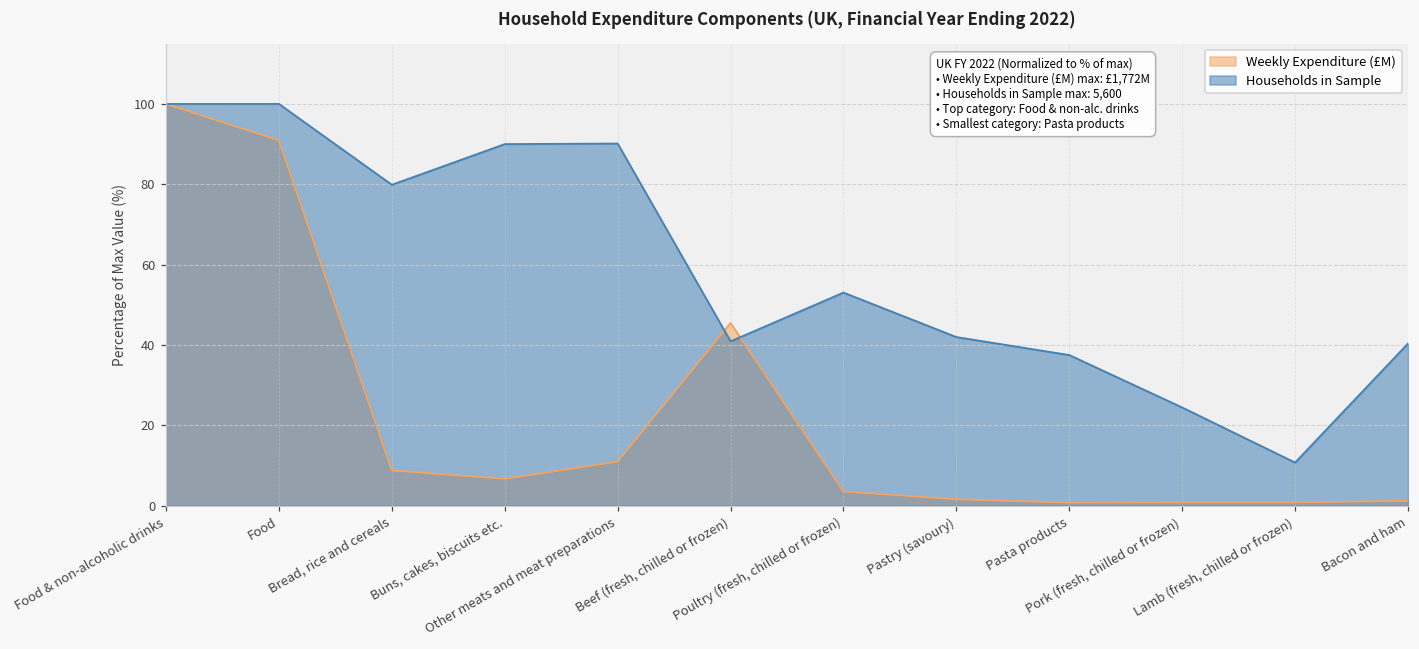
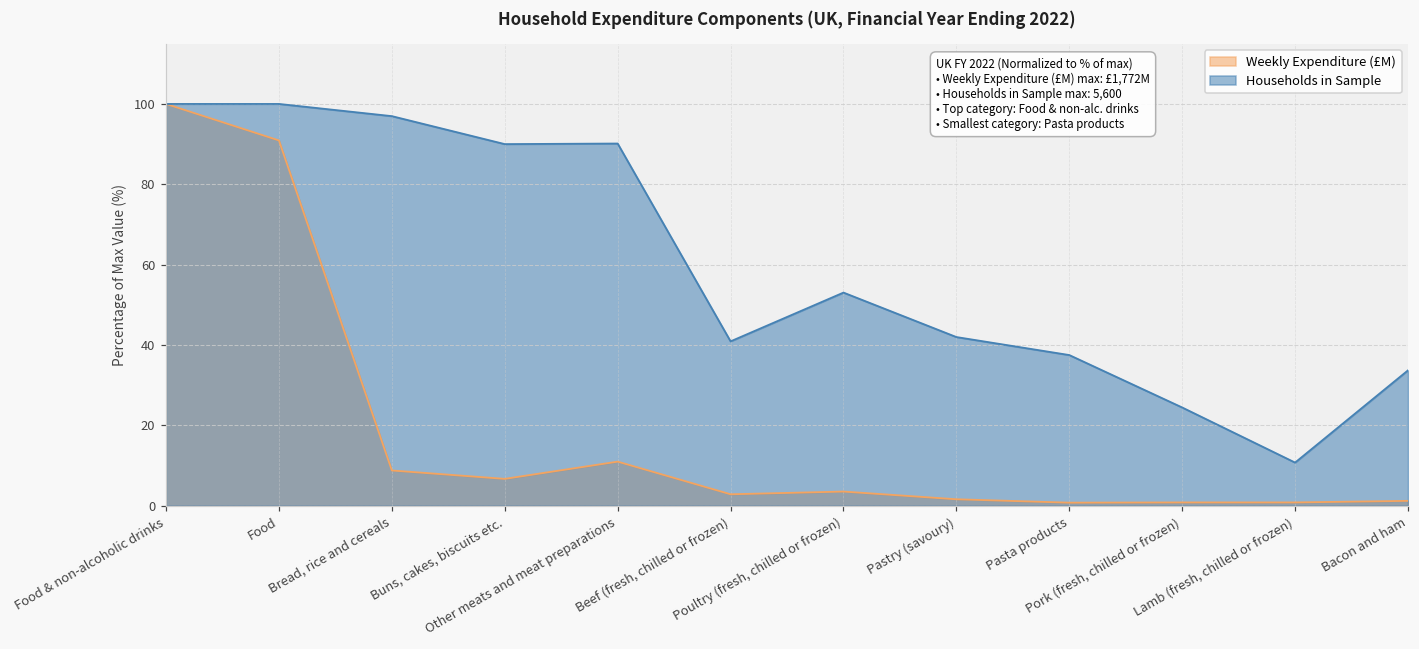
  {
    "Weekly Expenditure (£M)": {
      "Food": 91,
      "Bread, rice and cereals": 9,
      "Buns, cakes, biscuits etc.": 7,
      "Other meats and meat preparations": 11,
-     "Beef (fresh, chilled or frozen)": 45,
+     "Beef (fresh, chilled or frozen)": 3,
      "Poultry (fresh, chilled or frozen)": 3,
      "Pastry (savoury)": 2,
      "Pasta products": 1,
      "Pork (fresh, chilled or frozen)": 1,
      "Lamb (fresh, chilled or frozen)": 1,
      "Bacon and ham": 1
    },
    "Households in Sample": {
      "Food": 100,
-     "Bread, rice and cereals": 80,
+     "Bread, rice and cereals": 97,
      "Buns, cakes, biscuits etc.": 90,
      "Other meats and meat preparations": 90,
      "Beef (fresh, chilled or frozen)": 41,
      "Poultry (fresh, chilled or frozen)": 53,
      "Pastry (savoury)": 42,
      "Pasta products": 37,
      "Pork (fresh, chilled or frozen)": 24,
      "Lamb (fresh, chilled or frozen)": 11,
-     "Bacon and ham": 40
+     "Bacon and ham": 34
    }
  }
